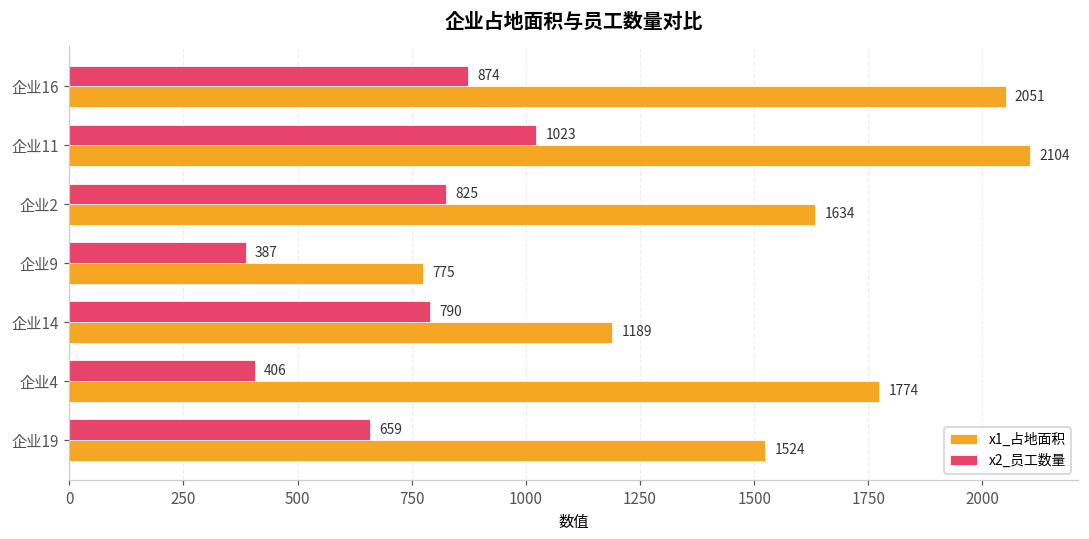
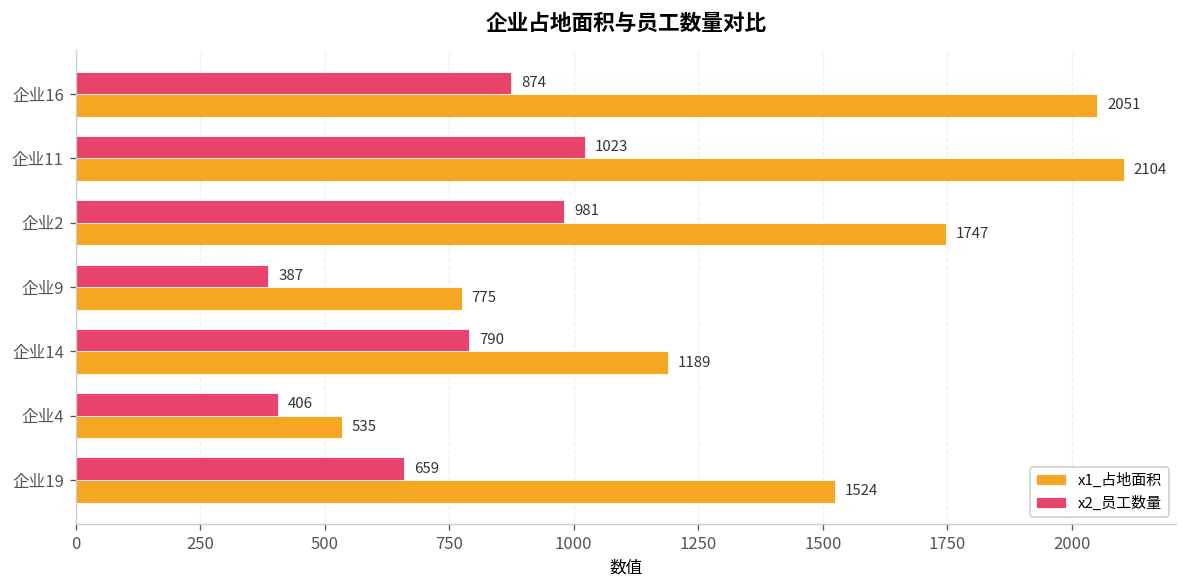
  {
    "x1_占地面积": {
      "企业16": 2051,
      "企业11": 2104,
-     "企业2": 1634,
+     "企业2": 1747,
      "企业9": 775,
      "企业14": 1189,
-     "企业4": 1774,
+     "企业4": 535,
      "企业19": 1524
    },
    "x2_员工数量": {
      "企业16": 874,
      "企业11": 1023,
-     "企业2": 825,
+     "企业2": 981,
      "企业9": 387,
      "企业14": 790,
      "企业4": 406,
      "企业19": 659
    }
  }
